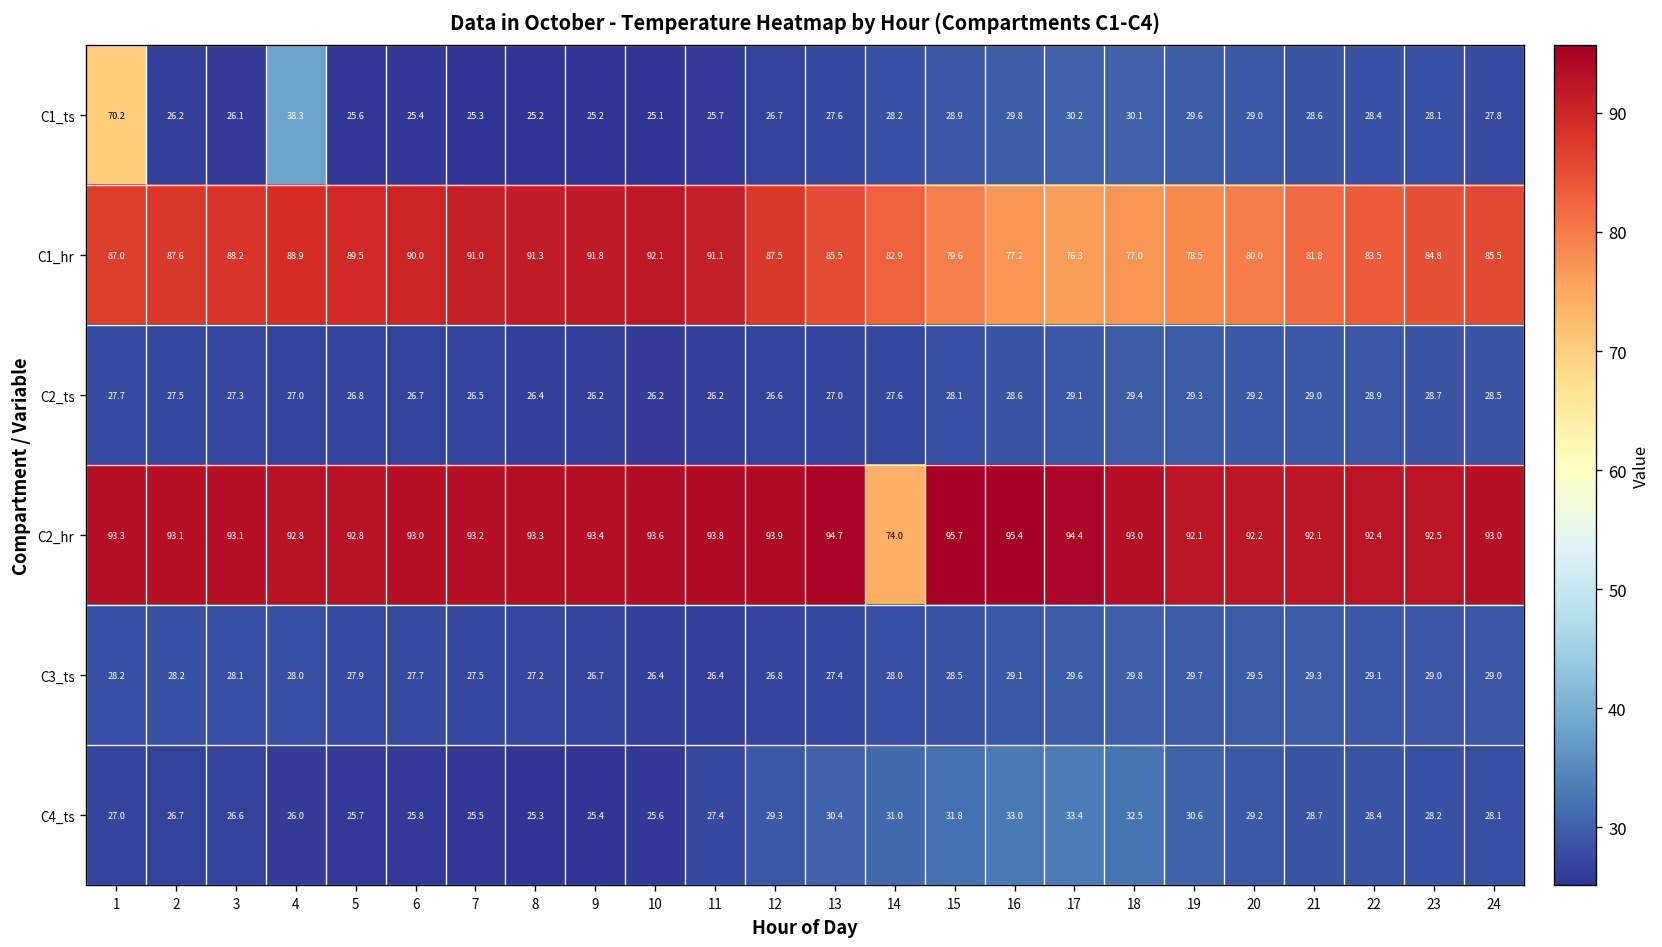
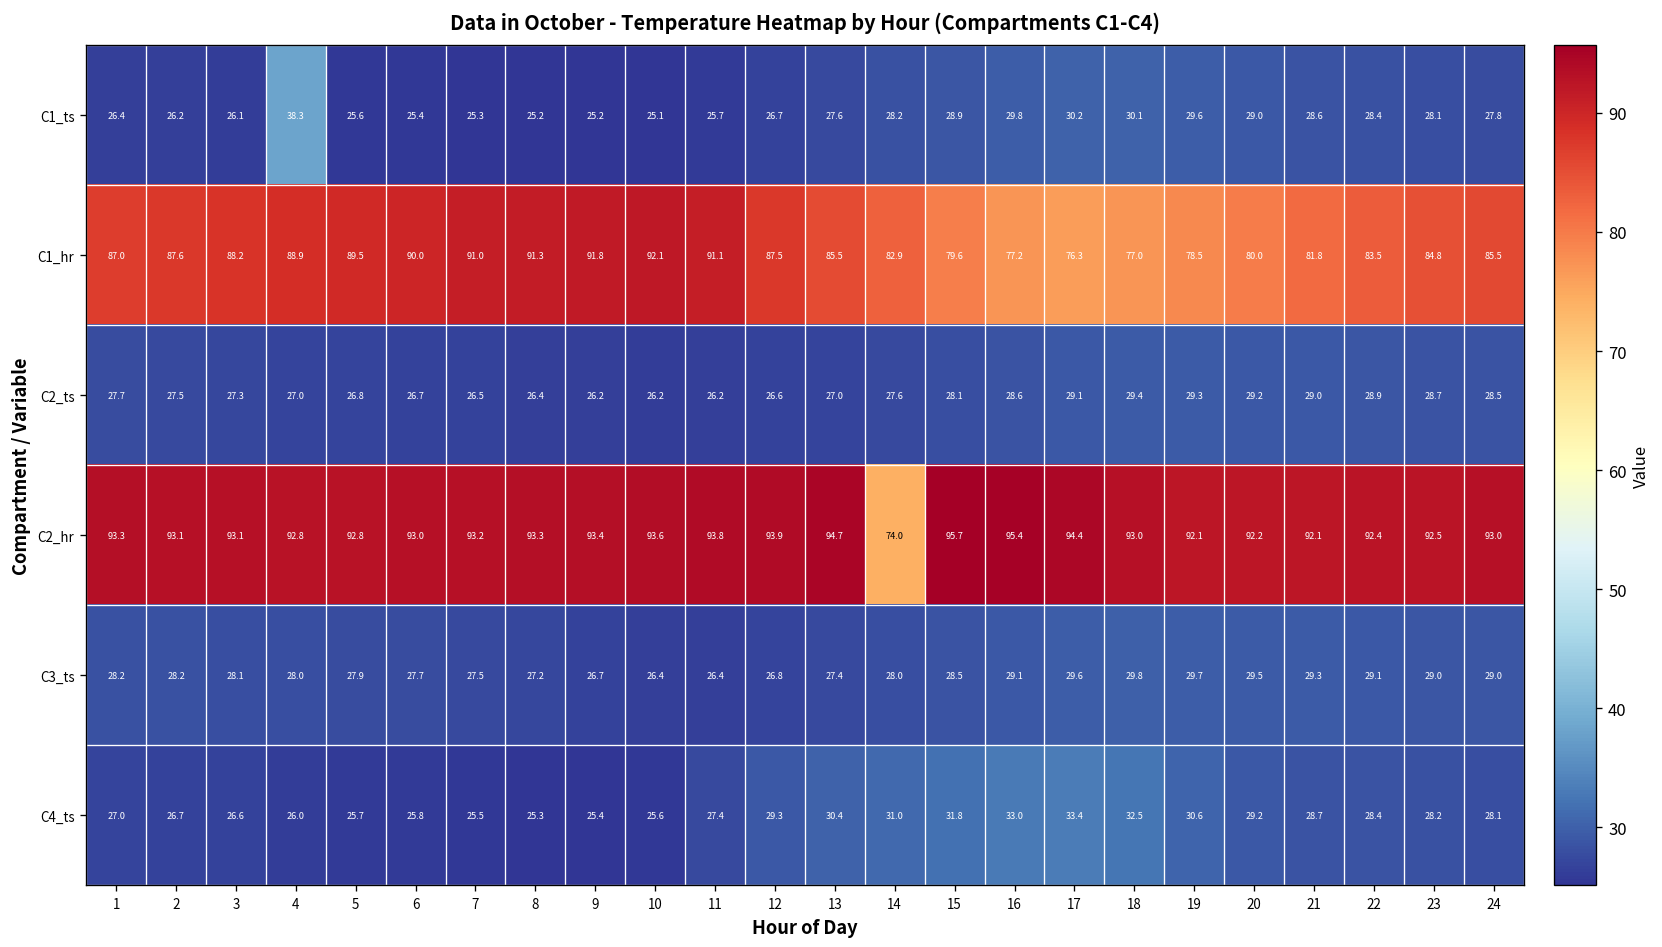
  {
    "C1_ts": {
-     "1": 70.2,
+     "1": 26.4,
      "2": 26.2,
      "3": 26.1,
      "4": 38.3,
      "5": 25.6,
      "6": 25.4,
      "7": 25.3,
      "8": 25.2,
      "9": 25.2,
      "10": 25.1,
      "11": 25.7,
      "12": 26.7,
      "13": 27.6,
      "14": 28.2,
      "15": 28.9,
      "16": 29.8,
      "17": 30.2,
      "18": 30.1,
      "19": 29.6,
      "20": 29.0,
      "21": 28.6,
      "22": 28.4,
      "23": 28.1,
      "24": 27.8
    },
    "C1_hr": {
      "1": 87.0,
      "2": 87.6,
      "3": 88.2,
      "4": 88.9,
      "5": 89.5,
      "6": 90.0,
      "7": 91.0,
      "8": 91.3,
      "9": 91.8,
      "10": 92.1,
      "11": 91.1,
      "12": 87.5,
      "13": 85.5,
      "14": 82.9,
      "15": 79.6,
      "16": 77.2,
      "17": 76.3,
      "18": 77.0,
      "19": 78.5,
      "20": 80.0,
      "21": 81.8,
      "22": 83.5,
      "23": 84.8,
      "24": 85.5
    },
    "C2_ts": {
      "1": 27.7,
      "2": 27.5,
      "3": 27.3,
      "4": 27.0,
      "5": 26.8,
      "6": 26.7,
      "7": 26.5,
      "8": 26.4,
      "9": 26.2,
      "10": 26.2,
      "11": 26.2,
      "12": 26.6,
      "13": 27.0,
      "14": 27.6,
      "15": 28.1,
      "16": 28.6,
      "17": 29.1,
      "18": 29.4,
      "19": 29.3,
      "20": 29.2,
      "21": 29.0,
      "22": 28.9,
      "23": 28.7,
      "24": 28.5
    },
    "C2_hr": {
      "1": 93.3,
      "2": 93.1,
      "3": 93.1,
      "4": 92.8,
      "5": 92.8,
      "6": 93.0,
      "7": 93.2,
      "8": 93.3,
      "9": 93.4,
      "10": 93.6,
      "11": 93.8,
      "12": 93.9,
      "13": 94.7,
      "14": 74.0,
      "15": 95.7,
      "16": 95.4,
      "17": 94.4,
      "18": 93.0,
      "19": 92.1,
      "20": 92.2,
      "21": 92.1,
      "22": 92.4,
      "23": 92.5,
      "24": 93.0
    },
    "C3_ts": {
      "1": 28.2,
      "2": 28.2,
      "3": 28.1,
      "4": 28.0,
      "5": 27.9,
      "6": 27.7,
      "7": 27.5,
      "8": 27.2,
      "9": 26.7,
      "10": 26.4,
      "11": 26.4,
      "12": 26.8,
      "13": 27.4,
      "14": 28.0,
      "15": 28.5,
      "16": 29.1,
      "17": 29.6,
      "18": 29.8,
      "19": 29.7,
      "20": 29.5,
      "21": 29.3,
      "22": 29.1,
      "23": 29.0,
      "24": 29.0
    },
    "C4_ts": {
      "1": 27.0,
      "2": 26.7,
      "3": 26.6,
      "4": 26.0,
      "5": 25.7,
      "6": 25.8,
      "7": 25.5,
      "8": 25.3,
      "9": 25.4,
      "10": 25.6,
      "11": 27.4,
      "12": 29.3,
      "13": 30.4,
      "14": 31.0,
      "15": 31.8,
      "16": 33.0,
      "17": 33.4,
      "18": 32.5,
      "19": 30.6,
      "20": 29.2,
      "21": 28.7,
      "22": 28.4,
      "23": 28.2,
      "24": 28.1
    }
  }
